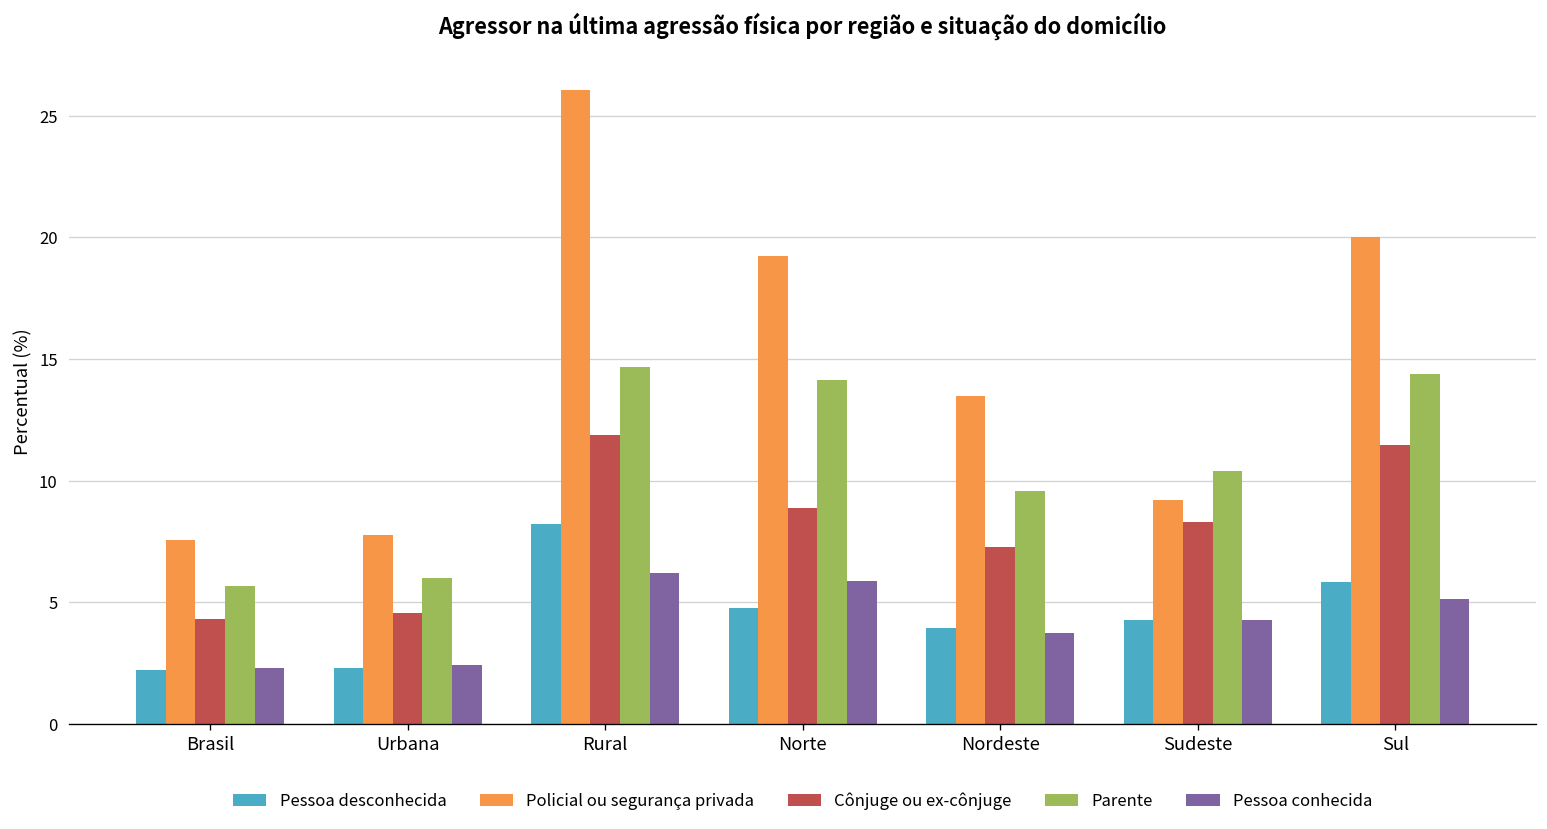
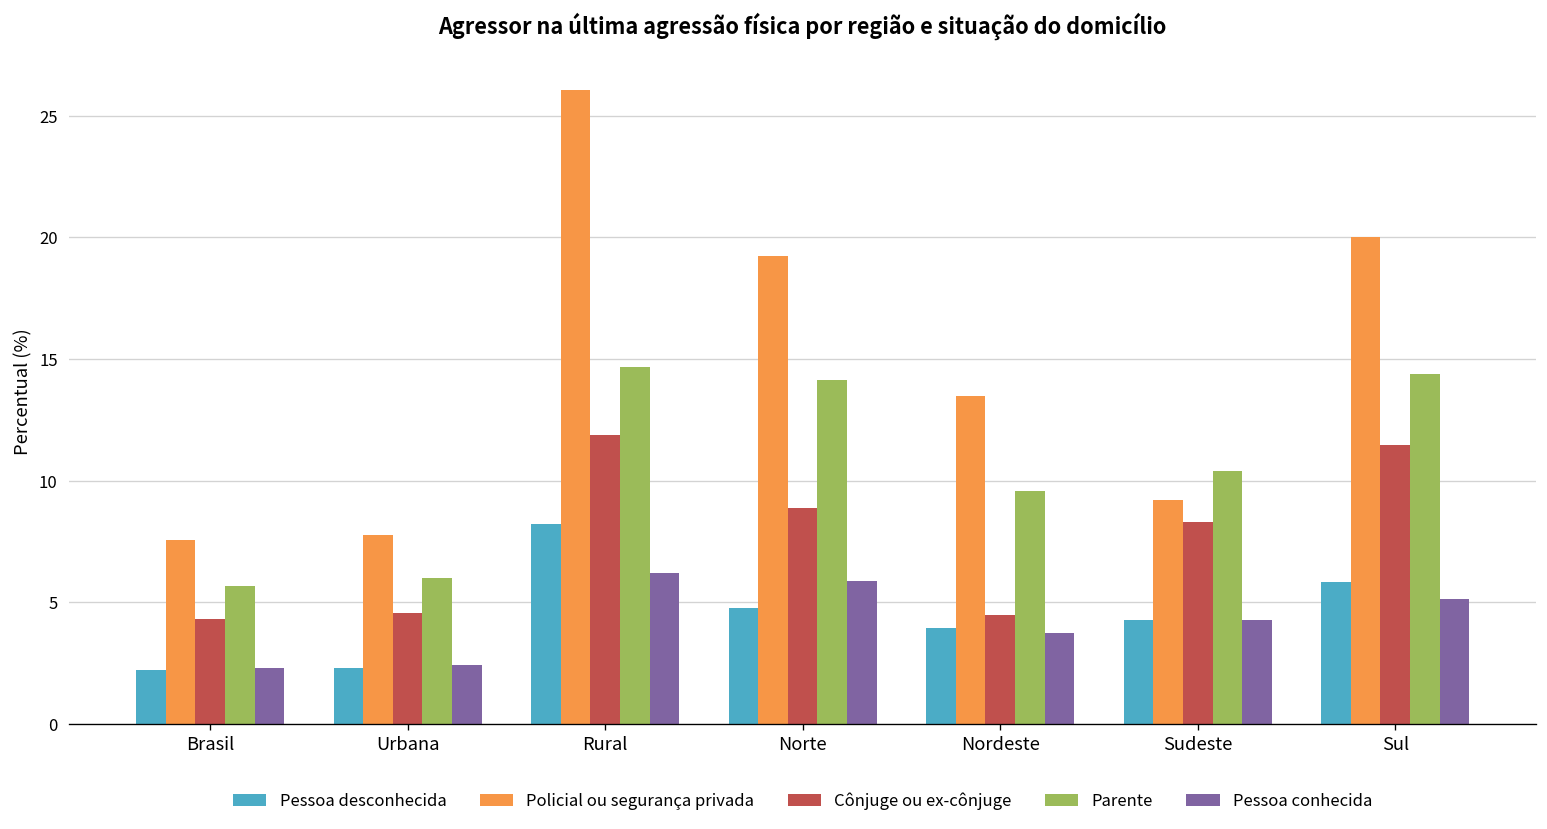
  {
    "Pessoa desconhecida": {
      "Brasil": 2.2,
      "Urbana": 2.3,
      "Rural": 8.2,
      "Norte": 4.8,
      "Nordeste": 3.9,
      "Sudeste": 4.3,
      "Sul": 5.8
    },
    "Policial ou segurança privada": {
      "Brasil": 7.6,
      "Urbana": 7.8,
      "Rural": 26.1,
      "Norte": 19.2,
      "Nordeste": 13.5,
      "Sudeste": 9.2,
      "Sul": 20.0
    },
    "Cônjuge ou ex-cônjuge": {
      "Brasil": 4.3,
      "Urbana": 4.6,
      "Rural": 11.9,
      "Norte": 8.9,
-     "Nordeste": 7.3,
+     "Nordeste": 4.5,
      "Sudeste": 8.3,
      "Sul": 11.5
    },
    "Parente": {
      "Brasil": 5.7,
      "Urbana": 6.0,
      "Rural": 14.7,
      "Norte": 14.1,
      "Nordeste": 9.6,
      "Sudeste": 10.4,
      "Sul": 14.4
    },
    "Pessoa conhecida": {
      "Brasil": 2.3,
      "Urbana": 2.4,
      "Rural": 6.2,
      "Norte": 5.9,
      "Nordeste": 3.7,
      "Sudeste": 4.3,
      "Sul": 5.2
    }
  }
